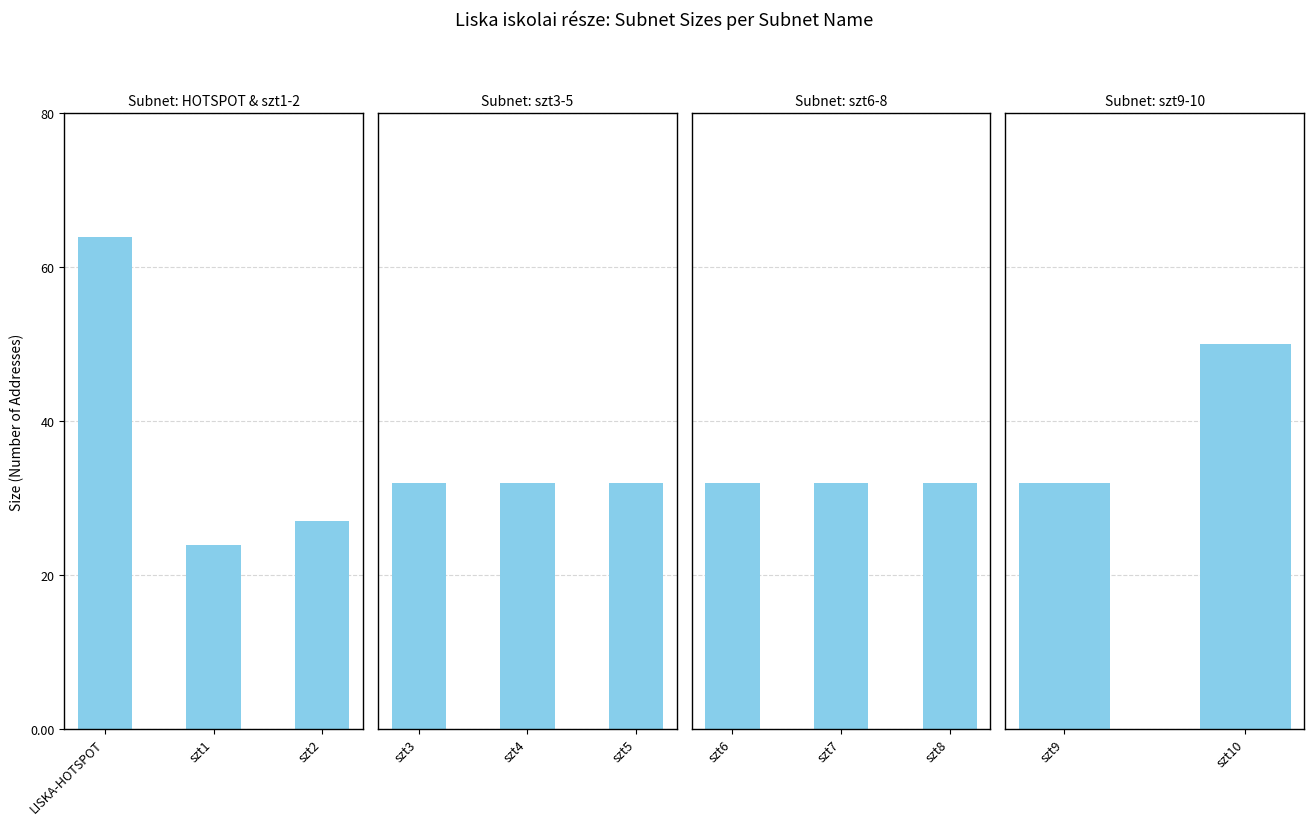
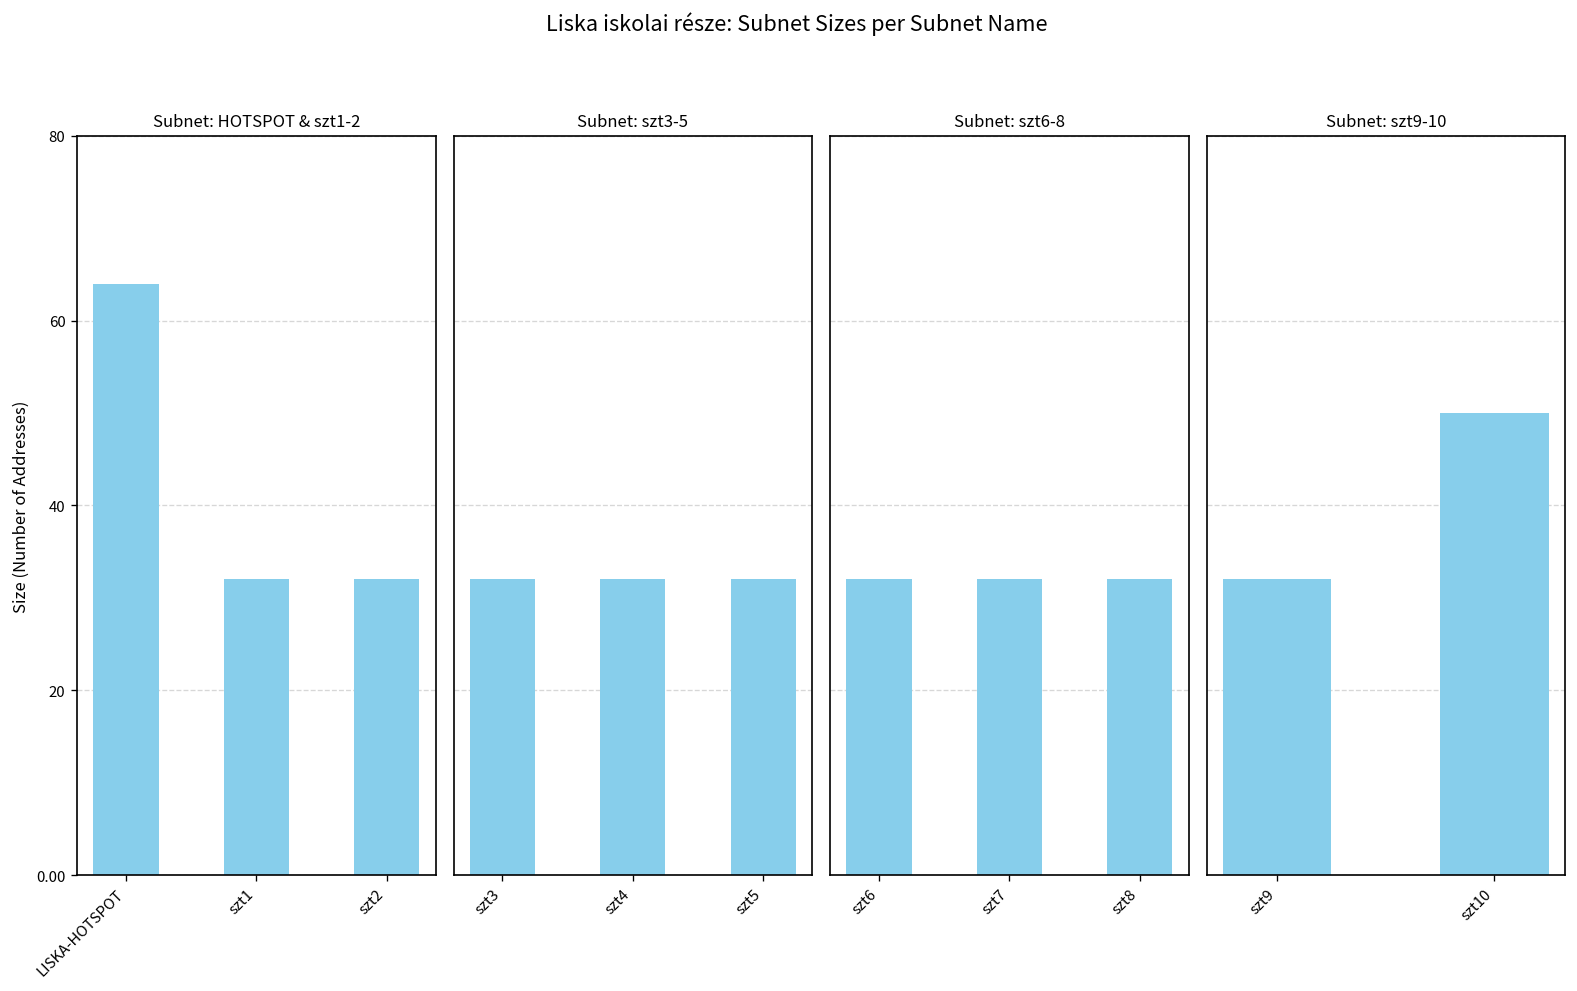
  {
    "Subnet: HOTSPOT & szt1-2": {
      "LISKA-HOTSPOT": 64,
-     "szt1": 24,
-     "szt2": 27
+     "szt1": 32,
+     "szt2": 32
    }
  }
